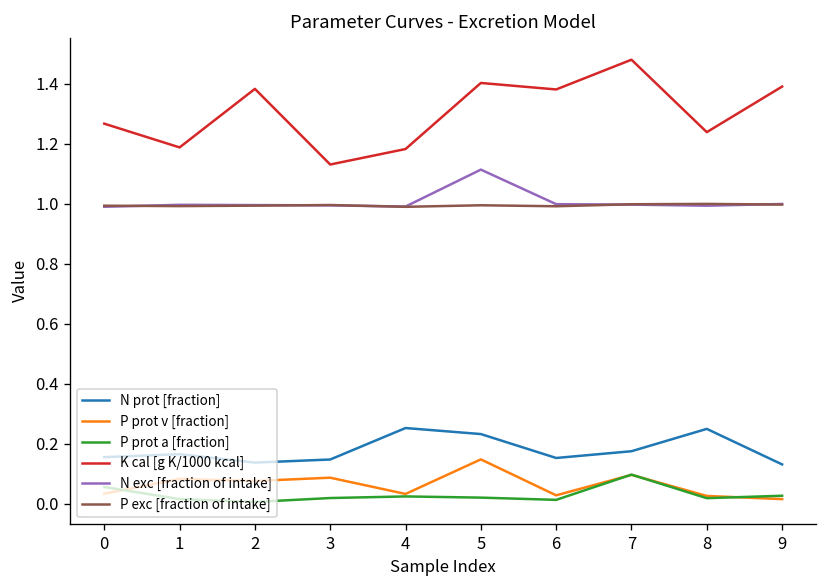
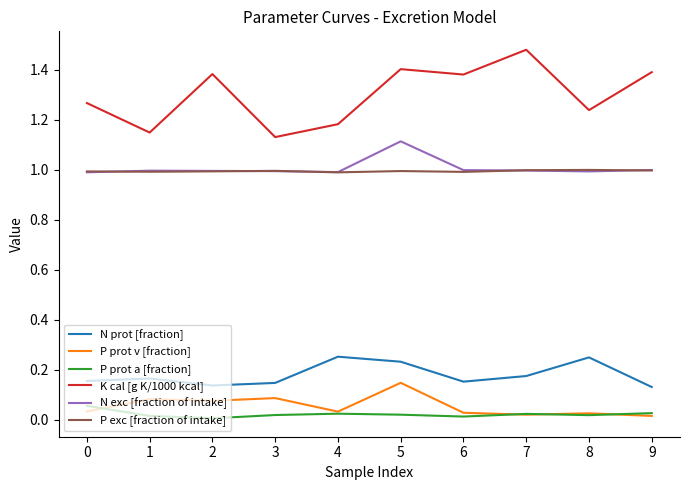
  {
    "N prot [fraction]": {
      "3": 0.15,
      "4": 0.25,
      "5": 0.23,
      "6": 0.15,
      "7": 0.18,
      "8": 0.25,
      "9": 0.13
    },
    "P prot v [fraction]": {
      "3": 0.09,
      "5": 0.15,
      "6": 0.03,
-     "7": 0.10,
+     "7": 0.02,
      "9": 0.02
    },
    "P prot a [fraction]": {
      "3": 0.02,
      "5": 0.02,
      "6": 0.01,
-     "7": 0.10,
+     "7": 0.02,
      "9": 0.03
    },
    "K cal [g K/1000 kcal]": {
      "0": 1.27,
-     "1": 1.19,
+     "1": 1.15,
      "2": 1.38,
      "3": 1.13,
      "4": 1.18,
      "5": 1.40,
      "6": 1.38,
      "7": 1.48,
      "8": 1.24,
      "9": 1.39
    },
    "N exc [fraction of intake]": {
      "5": 1.11
    },
    "P exc [fraction of intake]": {
      "5": 1.00
    }
  }
